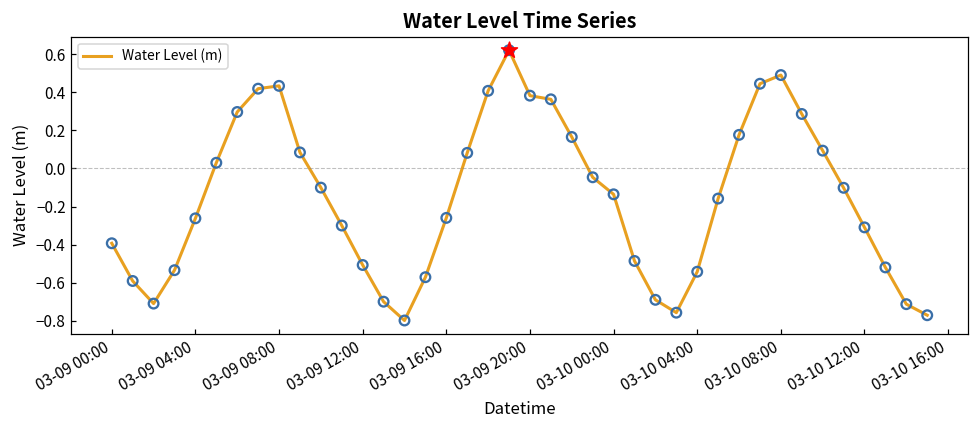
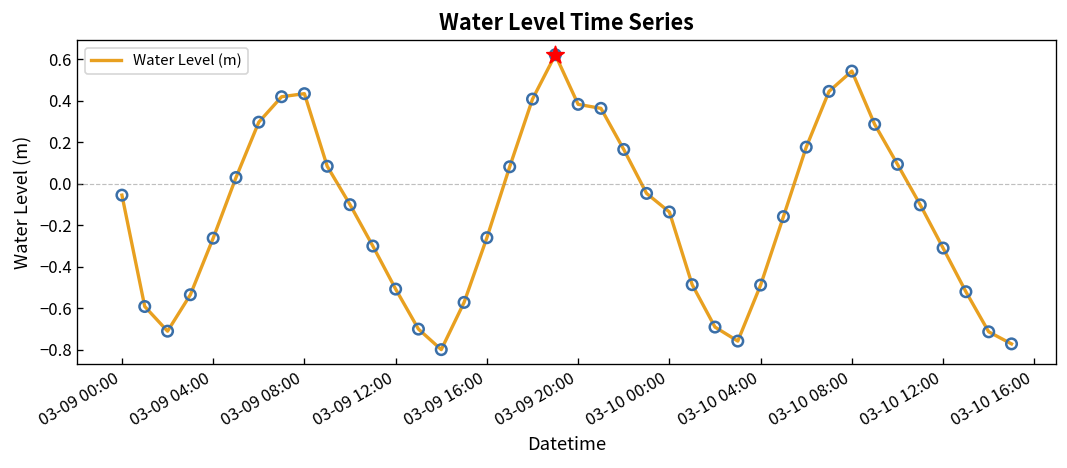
  {
    "Water Level (m)": {
-     "03-09 00:00": -0.39,
+     "03-09 00:00": -0.05,
      "03-09 04:00": -0.26,
      "03-09 08:00": 0.43,
      "03-09 12:00": -0.51,
      "03-09 16:00": -0.26,
      "03-09 20:00": 0.38,
      "03-10 00:00": -0.14,
-     "03-10 04:00": -0.54,
-     "03-10 08:00": 0.49,
+     "03-10 04:00": -0.49,
+     "03-10 08:00": 0.54,
      "03-10 12:00": -0.31
    }
  }
